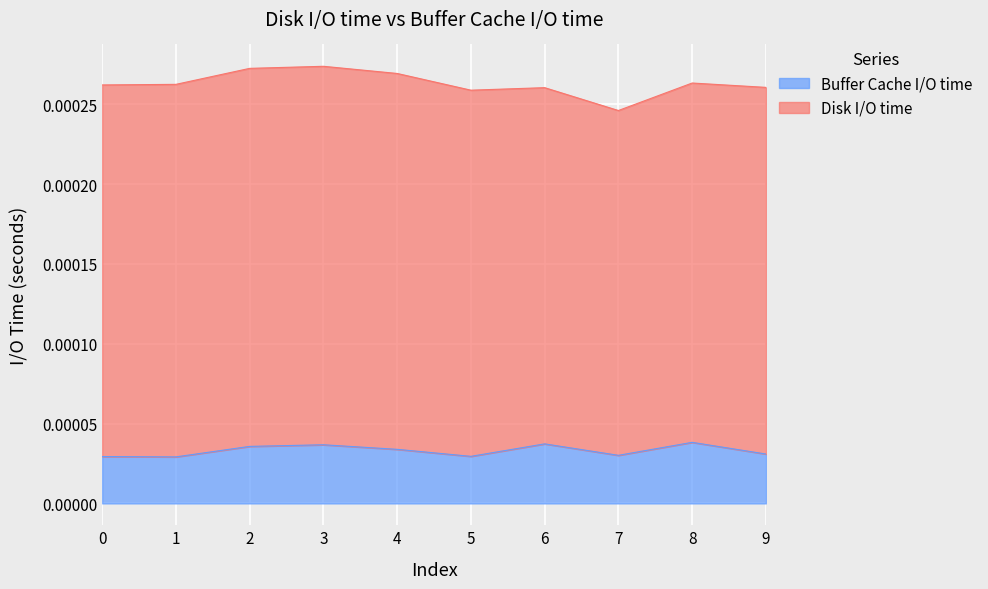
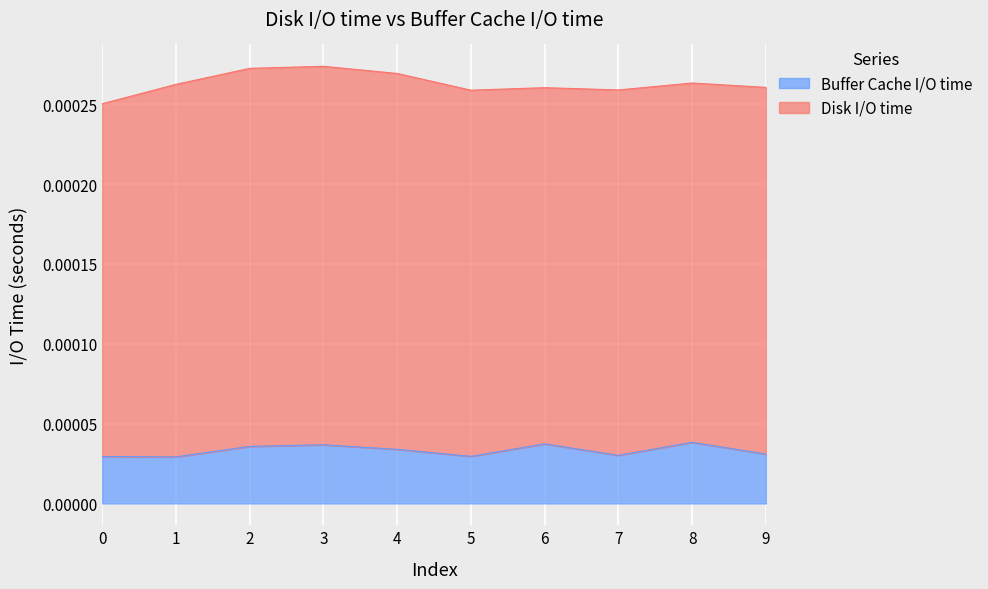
  {
    "Buffer Cache I/O time": {
      "0": 0.000029,
      "1": 0.000029,
      "2": 0.000036,
      "3": 0.000037,
      "4": 0.000034,
      "5": 0.000029,
      "6": 0.000037,
      "7": 0.000030,
      "8": 0.000038,
      "9": 0.000031
    },
    "Disk I/O time": {
-     "0": 0.000233,
+     "0": 0.000221,
      "1": 0.000233,
      "2": 0.000237,
      "3": 0.000237,
      "4": 0.000235,
      "5": 0.000229,
      "6": 0.000223,
-     "7": 0.000216,
+     "7": 0.000229,
      "8": 0.000225,
      "9": 0.000230
    }
  }
